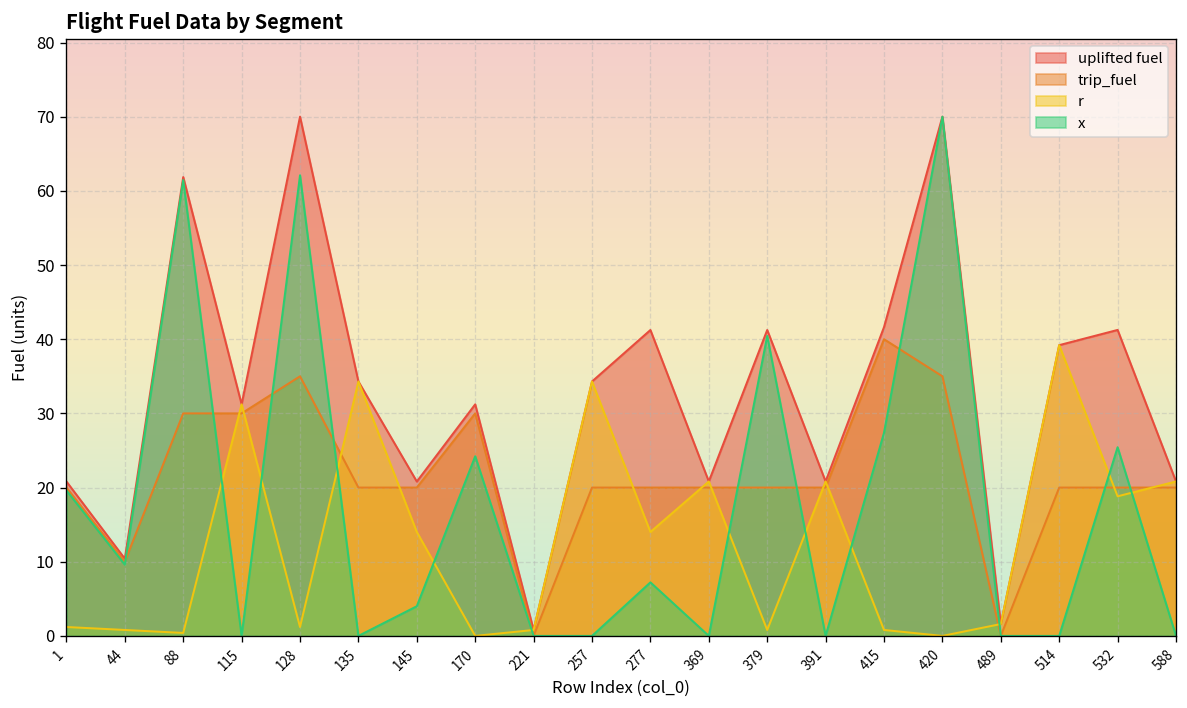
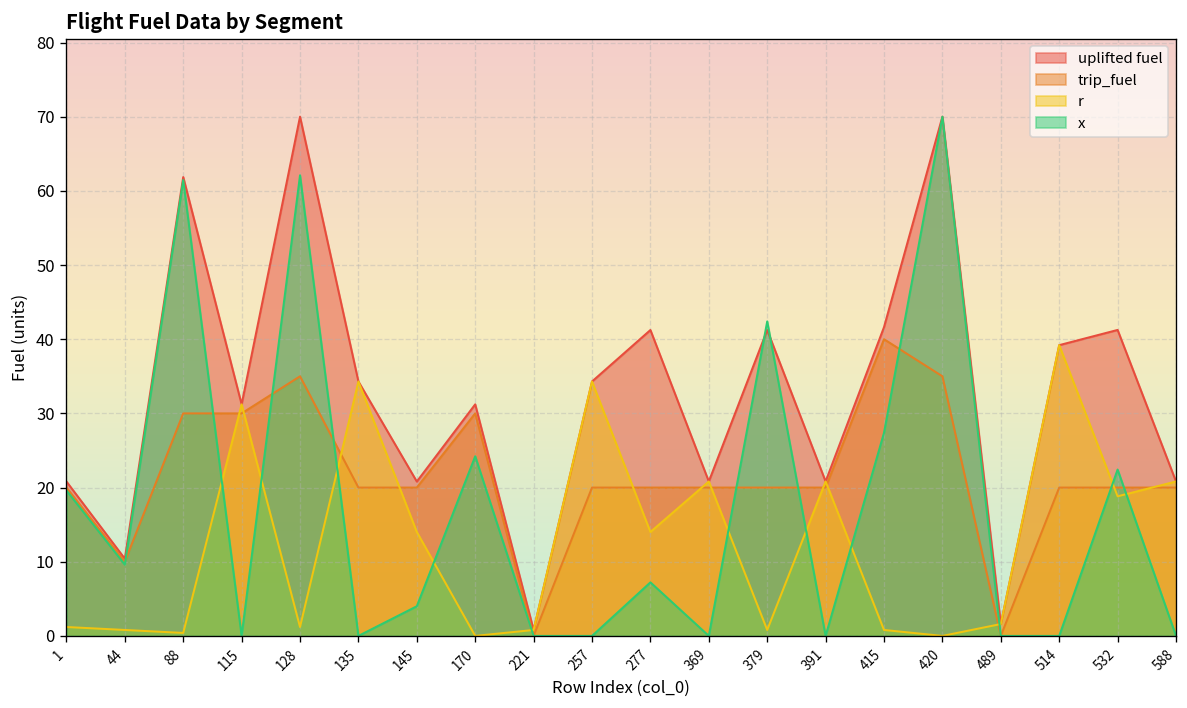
  {
    "x": {
      "115": 0,
      "128": 62,
      "135": 0,
      "145": 4,
      "170": 24,
      "257": 0,
      "277": 7,
      "369": 0,
-     "379": 40,
+     "379": 42,
      "391": 0,
      "415": 27,
      "514": 0,
-     "532": 25,
+     "532": 22,
      "588": 0
    }
  }
